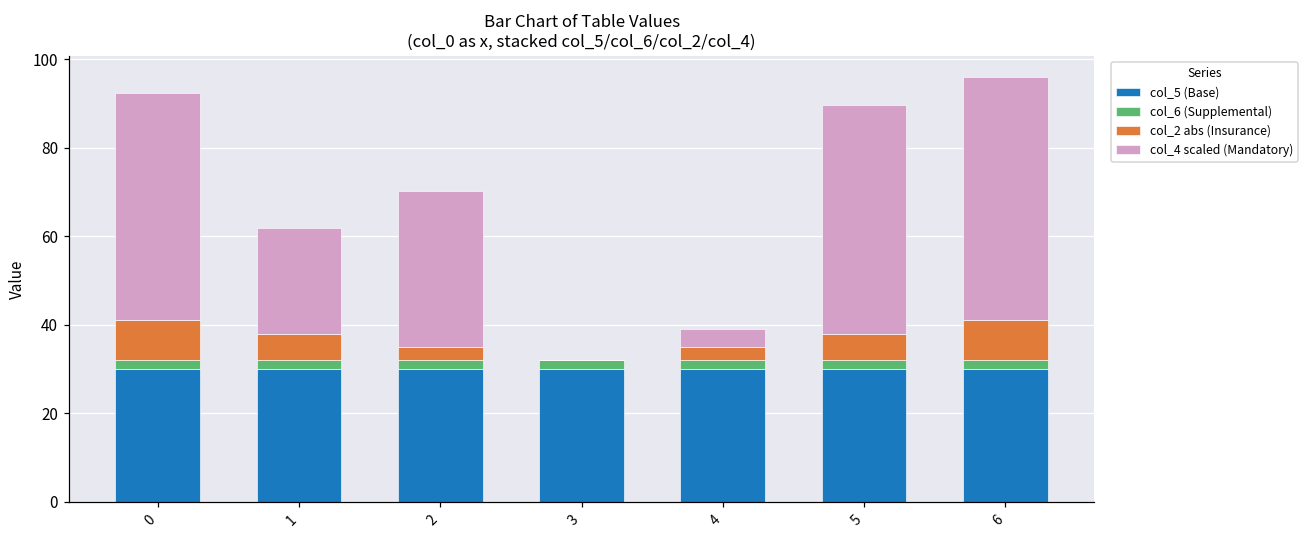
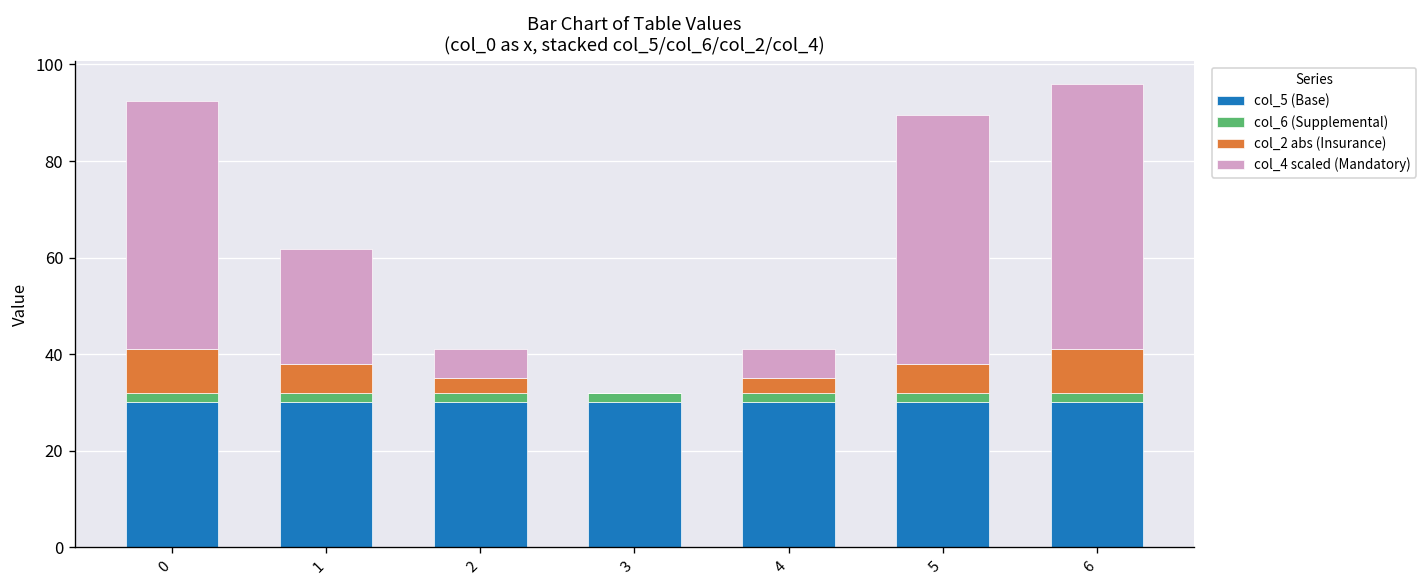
  {
    "col_5 (Base)": {
      "0": 30,
      "1": 30,
      "2": 30,
      "3": 30,
      "4": 30,
      "5": 30,
      "6": 30
    },
    "col_6 (Supplemental)": {
      "0": 2,
      "1": 2,
      "2": 2,
      "3": 2,
      "4": 2,
      "5": 2,
      "6": 2
    },
    "col_2 abs (Insurance)": {
      "0": 9,
      "1": 6,
      "2": 3,
      "3": 0,
      "4": 3,
      "5": 6,
      "6": 9
    },
    "col_4 scaled (Mandatory)": {
      "0": 51,
      "1": 24,
-     "2": 35,
-     "4": 4,
+     "2": 6,
+     "4": 6,
      "5": 52,
      "6": 55
    }
  }
